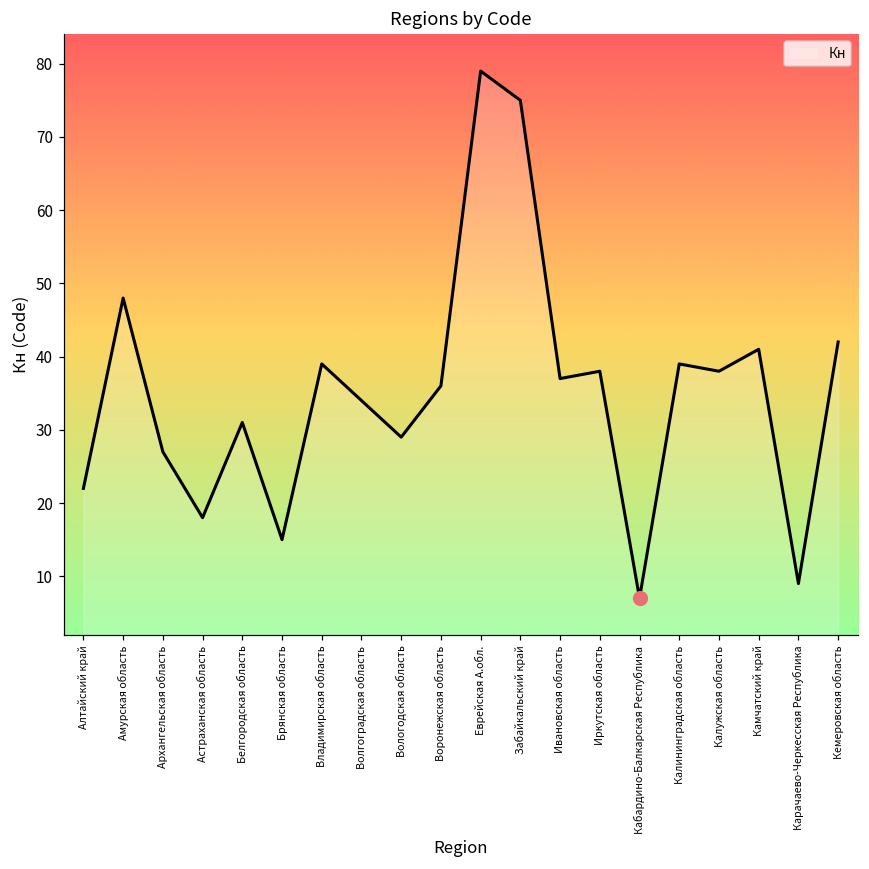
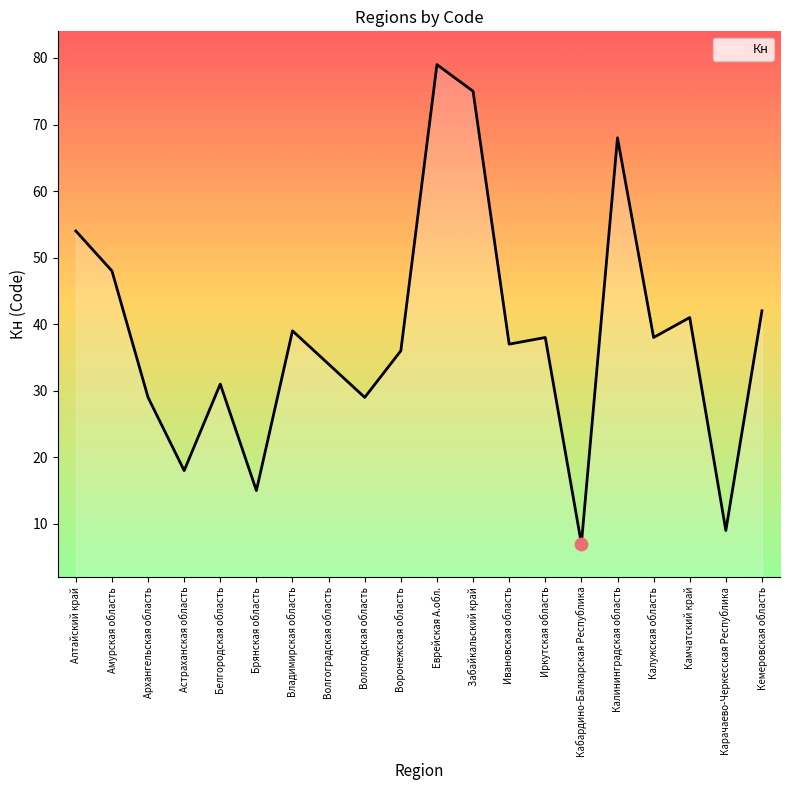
  {
    "Кн": {
-     "Алтайский край": 22,
+     "Алтайский край": 54,
      "Амурская область": 48,
-     "Архангельская область": 27,
+     "Архангельская область": 29,
      "Астраханская область": 18,
      "Белгородская область": 31,
      "Брянская область": 15,
      "Владимирская область": 39,
      "Волгоградская область": 34,
      "Вологодская область": 29,
      "Воронежская область": 36,
      "Еврейская А.обл.": 79,
      "Забайкальский край": 75,
      "Ивановская область": 37,
      "Иркутская область": 38,
-     "Калининградская область": 39,
+     "Калининградская область": 68,
      "Калужская область": 38,
      "Камчатский край": 41,
      "Карачаево-Черкесская Республика": 9,
      "Кемеровская область": 42
    }
  }
